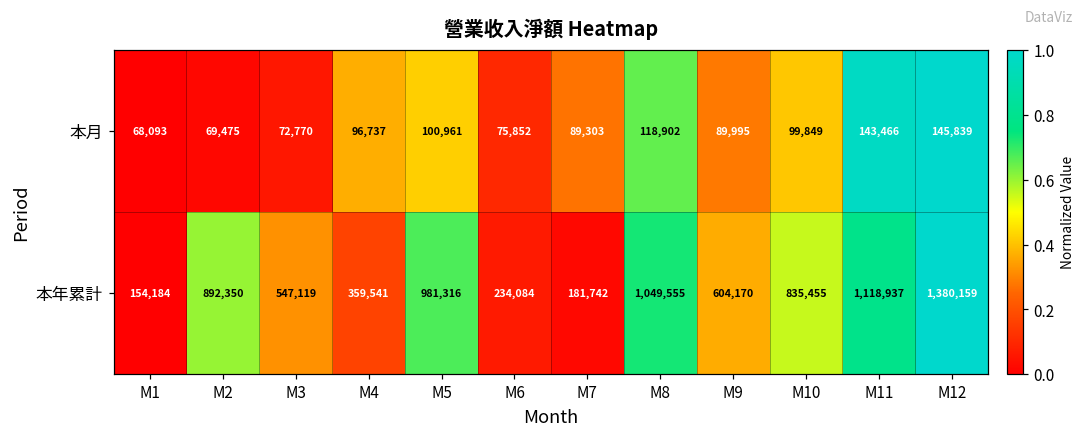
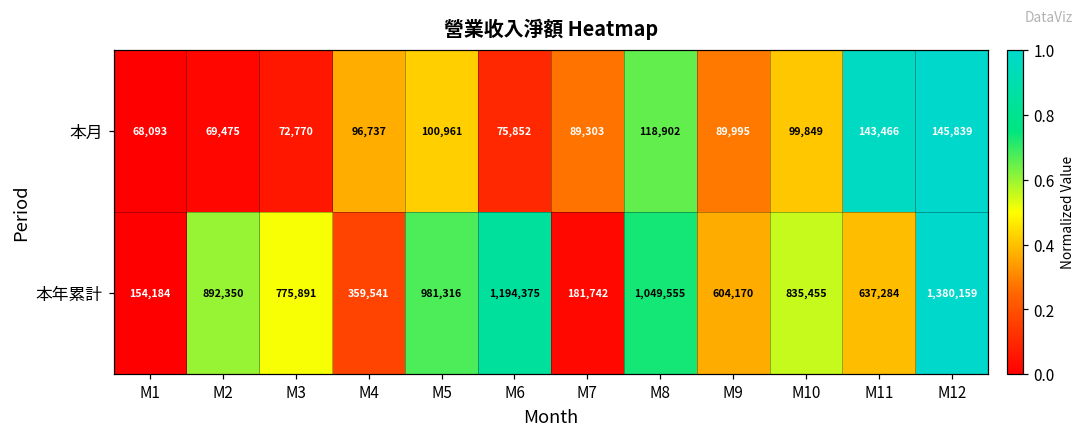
  {
    "本月": {
      "M1": "68,093",
      "M2": "69,475",
      "M3": "72,770",
      "M4": "96,737",
      "M5": "100,961",
      "M6": "75,852",
      "M7": "89,303",
      "M8": "118,902",
      "M9": "89,995",
      "M10": "99,849",
      "M11": "143,466",
      "M12": "145,839"
    },
    "本年累計": {
      "M1": "154,184",
      "M2": "892,350",
-     "M3": "547,119",
+     "M3": "775,891",
      "M4": "359,541",
      "M5": "981,316",
-     "M6": "234,084",
+     "M6": "1,194,375",
      "M7": "181,742",
      "M8": "1,049,555",
      "M9": "604,170",
      "M10": "835,455",
-     "M11": "1,118,937",
+     "M11": "637,284",
      "M12": "1,380,159"
    }
  }
